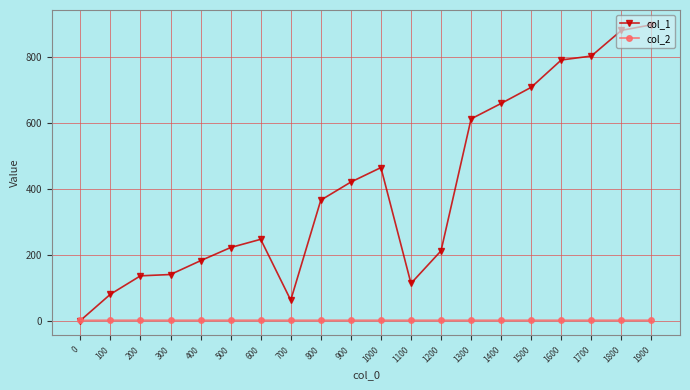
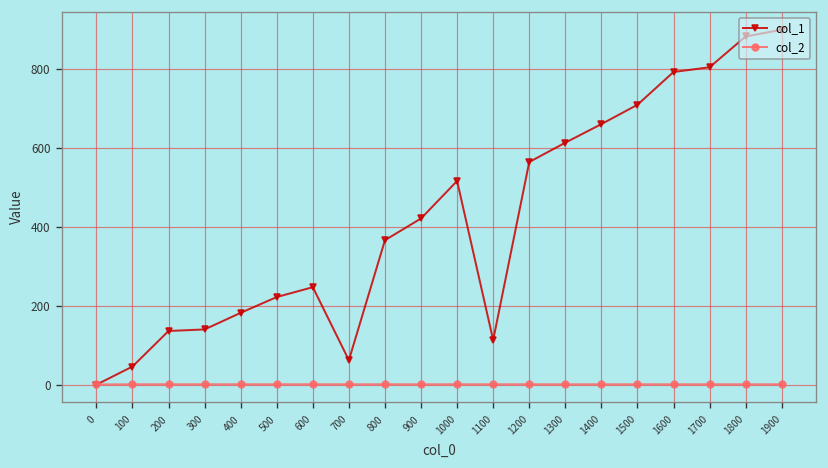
  {
    "col_1": {
-     "100": 80,
+     "100": 50,
      "200": 140,
      "300": 140,
      "400": 180,
      "500": 220,
      "600": 250,
      "700": 60,
      "800": 370,
      "900": 420,
-     "1000": 470,
+     "1000": 520,
      "1100": 110,
-     "1200": 210,
+     "1200": 560,
      "1300": 610,
      "1400": 660,
      "1500": 710,
      "1600": 790,
      "1700": 800
    },
    "col_2": {
      "100": 0,
      "200": 0,
      "300": 0,
      "400": 0,
      "500": 0,
      "600": 0,
      "700": 0,
      "800": 0,
      "900": 0,
      "1000": 0,
      "1100": 0,
      "1200": 0,
      "1300": 0,
      "1400": 0,
      "1500": 0,
      "1600": 0,
      "1700": 0,
      "1800": 0,
      "1900": 0
    }
  }
